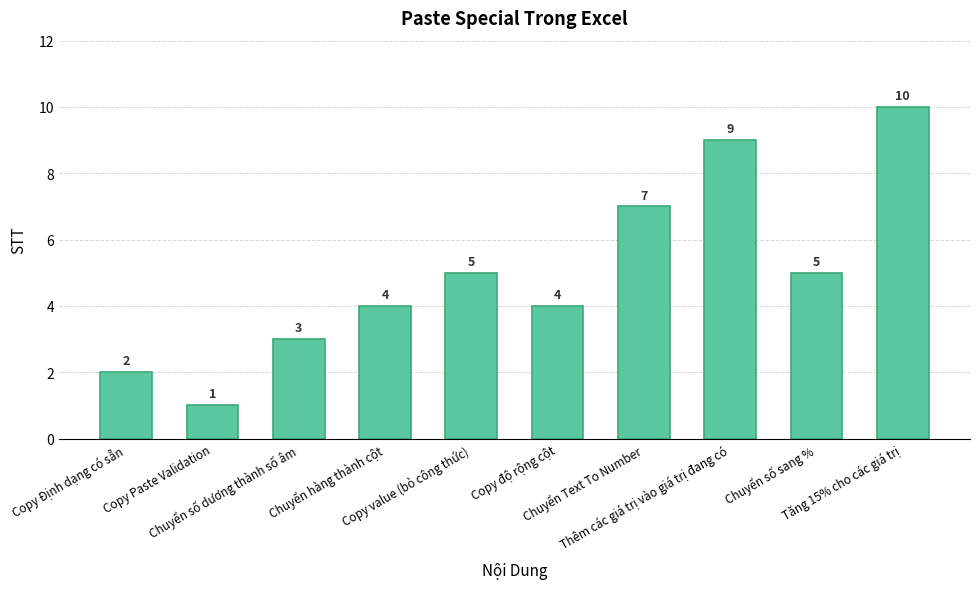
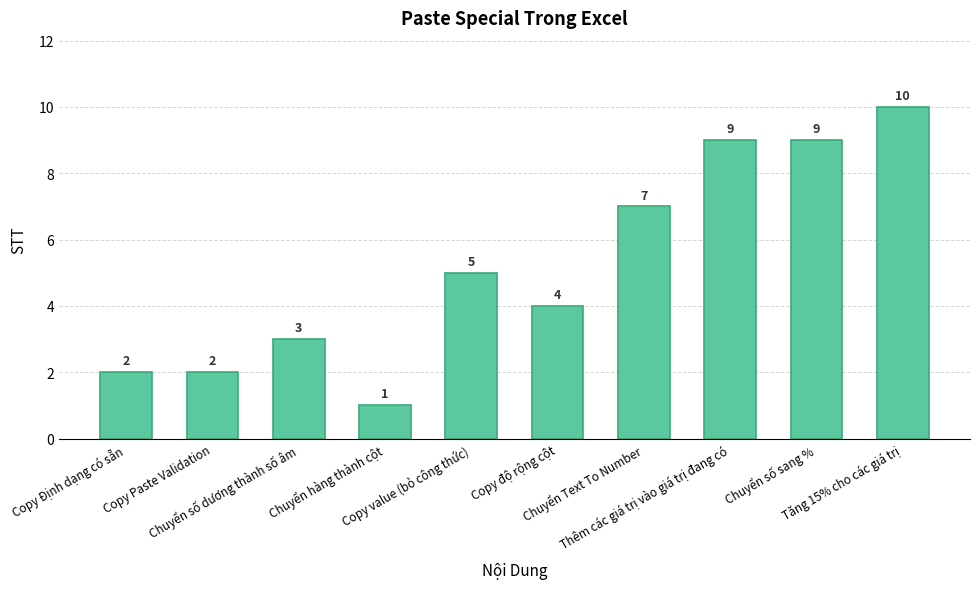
  {
    "Copy Định dạng có sẵn": 2,
-   "Copy Paste Validation": 1,
+   "Copy Paste Validation": 2,
    "Chuyển số dương thành số âm": 3,
-   "Chuyển hàng thành cột": 4,
+   "Chuyển hàng thành cột": 1,
    "Copy value (bỏ công thức)": 5,
    "Copy độ rộng cột": 4,
    "Chuyển Text To Number": 7,
    "Thêm các giá trị vào giá trị đang có": 9,
-   "Chuyển số sang %": 5,
+   "Chuyển số sang %": 9,
    "Tăng 15% cho các giá trị": 10
  }
